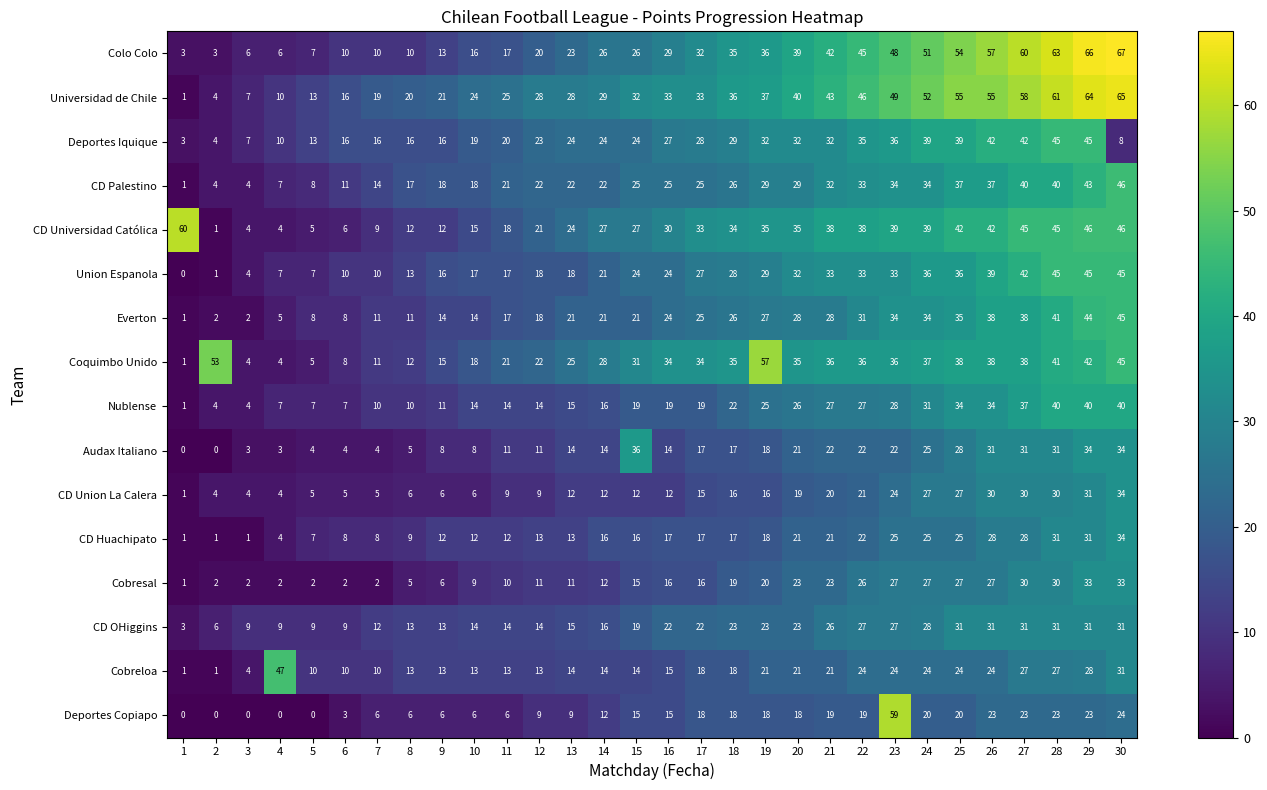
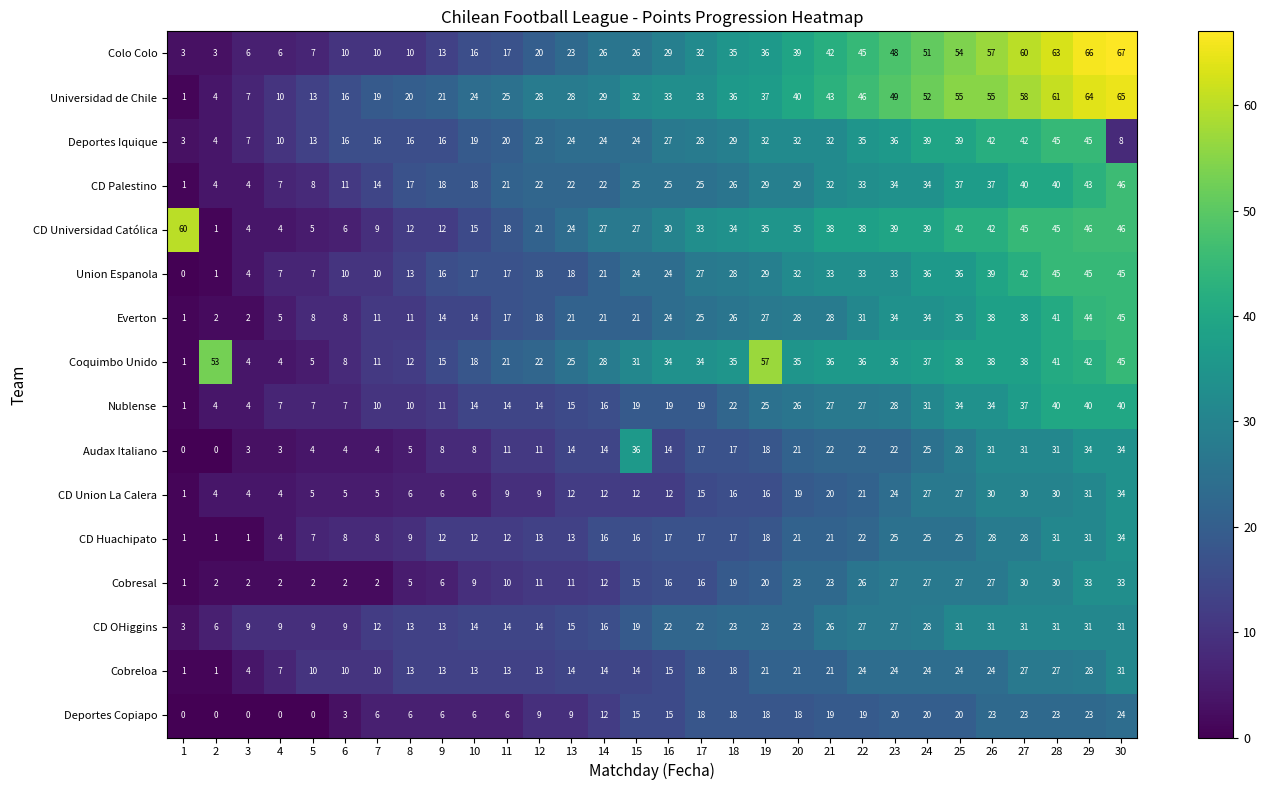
  {
    "Cobreloa": {
      "1": 1,
      "2": 1,
      "3": 4,
-     "4": 47,
+     "4": 7,
      "5": 10,
      "6": 10,
      "7": 10,
      "8": 13,
      "9": 13,
      "10": 13,
      "11": 13,
      "12": 13,
      "13": 14,
      "14": 14,
      "15": 14,
      "16": 15,
      "17": 18,
      "18": 18,
      "19": 21,
      "20": 21,
      "21": 21,
      "22": 24,
      "23": 24,
      "24": 24,
      "25": 24,
      "26": 24,
      "27": 27,
      "28": 27,
      "29": 28,
      "30": 31
    },
    "Deportes Copiapo": {
      "1": 0,
      "2": 0,
      "3": 0,
      "4": 0,
      "5": 0,
      "6": 3,
      "7": 6,
      "8": 6,
      "9": 6,
      "10": 6,
      "11": 6,
      "12": 9,
      "13": 9,
      "14": 12,
      "15": 15,
      "16": 15,
      "17": 18,
      "18": 18,
      "19": 18,
      "20": 18,
      "21": 19,
      "22": 19,
-     "23": 59,
+     "23": 20,
      "24": 20,
      "25": 20,
      "26": 23,
      "27": 23,
      "28": 23,
      "29": 23,
      "30": 24
    }
  }
